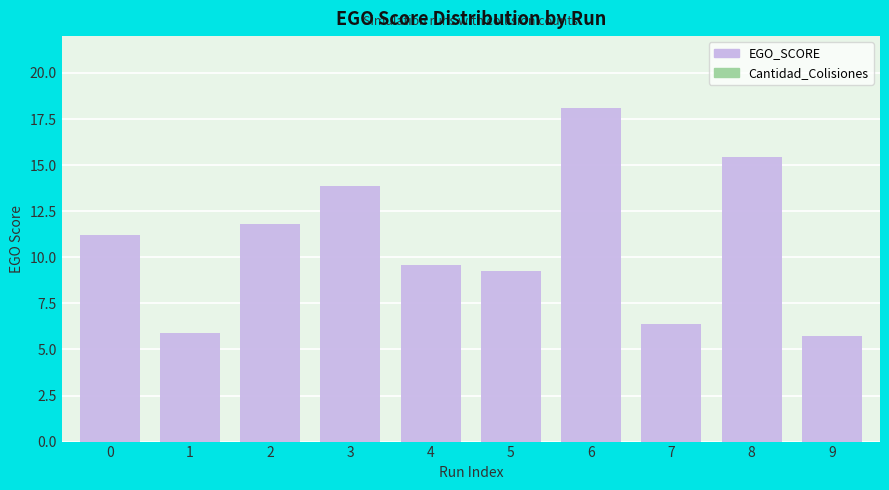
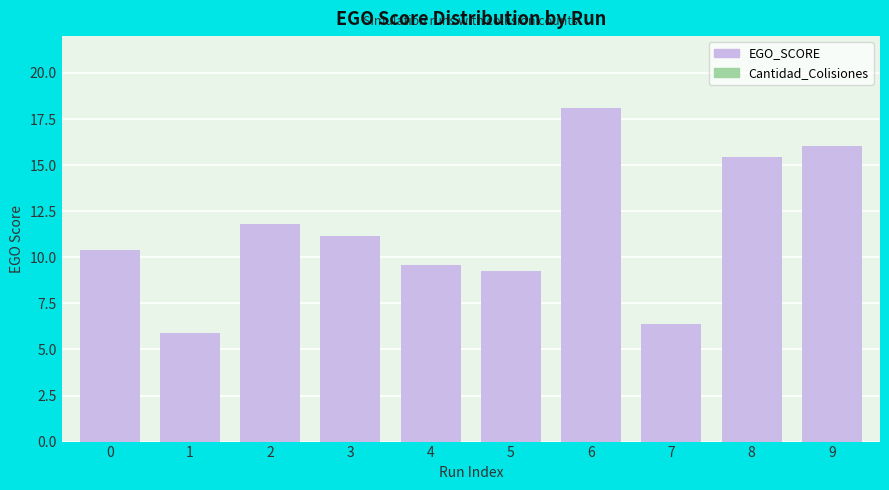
  {
-   "0": 11.2,
+   "0": 10.4,
    "1": 5.9,
    "2": 11.8,
-   "3": 13.9,
+   "3": 11.2,
    "4": 9.6,
    "5": 9.2,
    "6": 18.1,
    "7": 6.4,
    "8": 15.4,
-   "9": 5.7
+   "9": 16.0
  }
